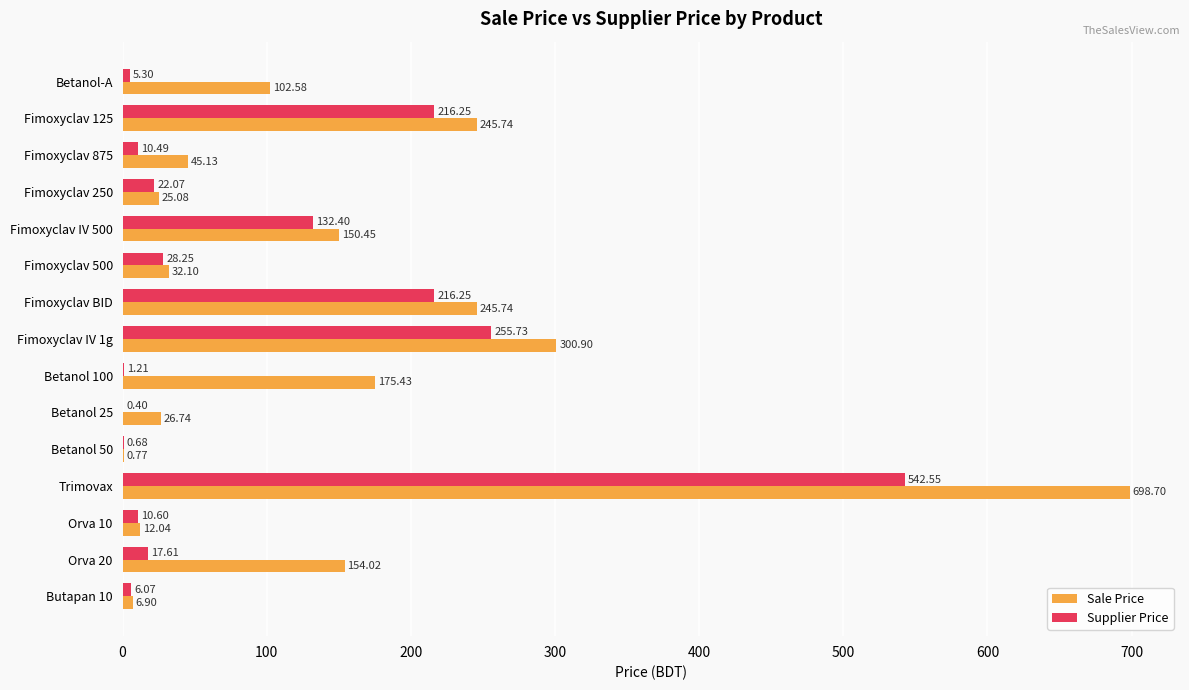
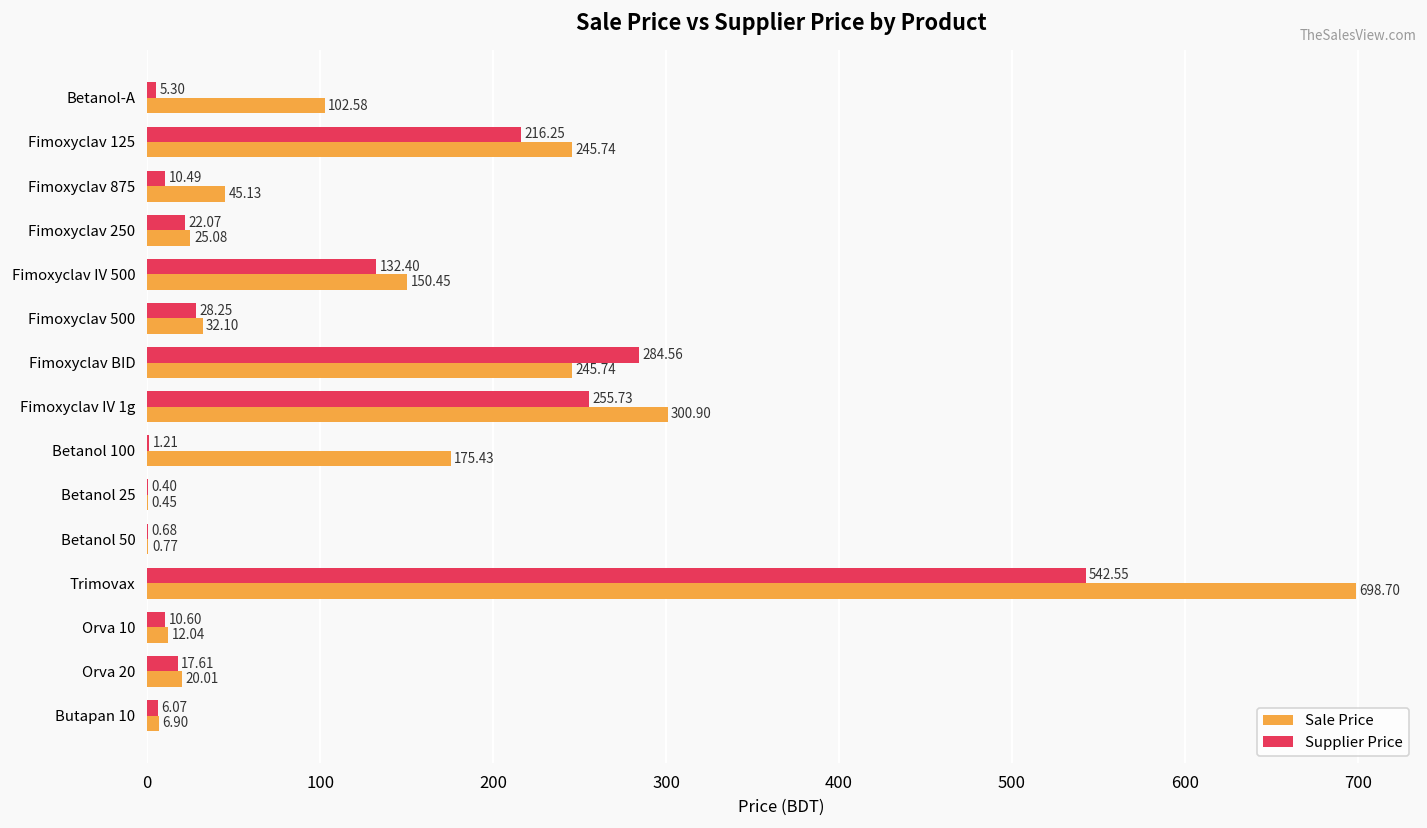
  {
    "Sale Price": {
      "Betanol-A": 102.58,
      "Fimoxyclav 125": 245.74,
      "Fimoxyclav 875": 45.13,
      "Fimoxyclav 250": 25.08,
      "Fimoxyclav IV 500": 150.45,
      "Fimoxyclav 500": 32.10,
      "Fimoxyclav BID": 245.74,
      "Fimoxyclav IV 1g": 300.90,
      "Betanol 100": 175.43,
-     "Betanol 25": 26.74,
+     "Betanol 25": 0.45,
      "Betanol 50": 0.77,
      "Trimovax": 698.70,
      "Orva 10": 12.04,
-     "Orva 20": 154.02,
+     "Orva 20": 20.01,
      "Butapan 10": 6.90
    },
    "Supplier Price": {
      "Betanol-A": 5.30,
      "Fimoxyclav 125": 216.25,
      "Fimoxyclav 875": 10.49,
      "Fimoxyclav 250": 22.07,
      "Fimoxyclav IV 500": 132.40,
      "Fimoxyclav 500": 28.25,
-     "Fimoxyclav BID": 216.25,
+     "Fimoxyclav BID": 284.56,
      "Fimoxyclav IV 1g": 255.73,
      "Betanol 100": 1.21,
      "Betanol 25": 0.40,
      "Betanol 50": 0.68,
      "Trimovax": 542.55,
      "Orva 10": 10.60,
      "Orva 20": 17.61,
      "Butapan 10": 6.07
    }
  }
